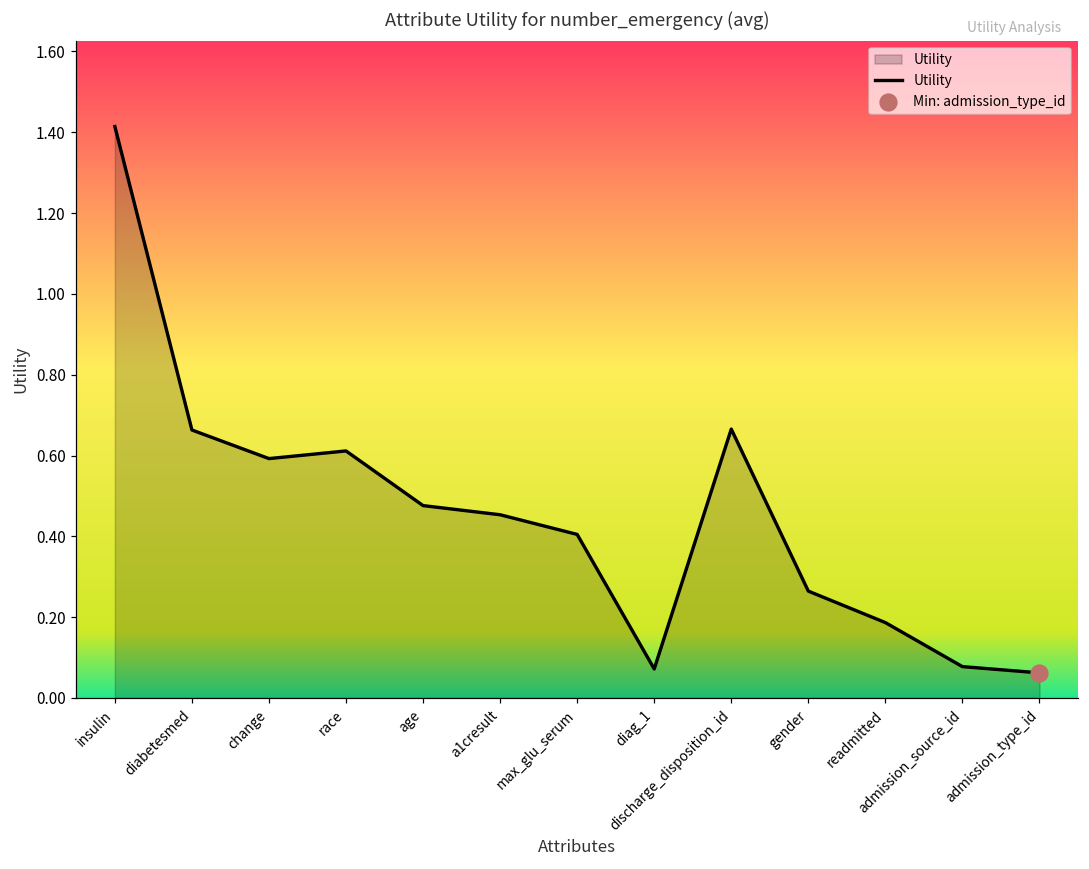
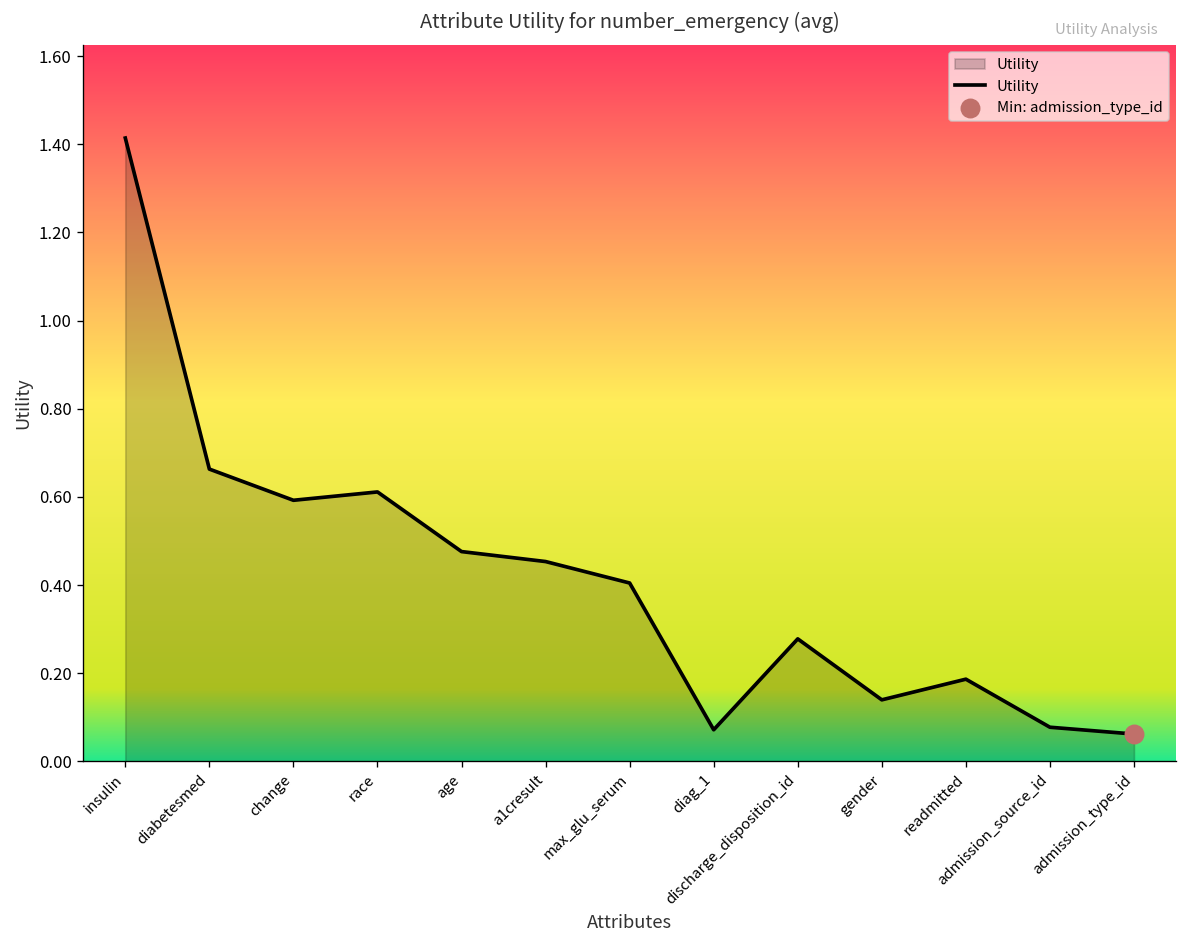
  {
    "Utility": {
      "insulin": 1.41,
      "diabetesmed": 0.66,
      "change": 0.59,
      "race": 0.61,
      "age": 0.48,
      "a1cresult": 0.45,
      "max_glu_serum": 0.40,
      "diag_1": 0.07,
-     "discharge_disposition_id": 0.67,
-     "gender": 0.26,
+     "discharge_disposition_id": 0.28,
+     "gender": 0.14,
      "readmitted": 0.19,
      "admission_source_id": 0.08
    }
  }
